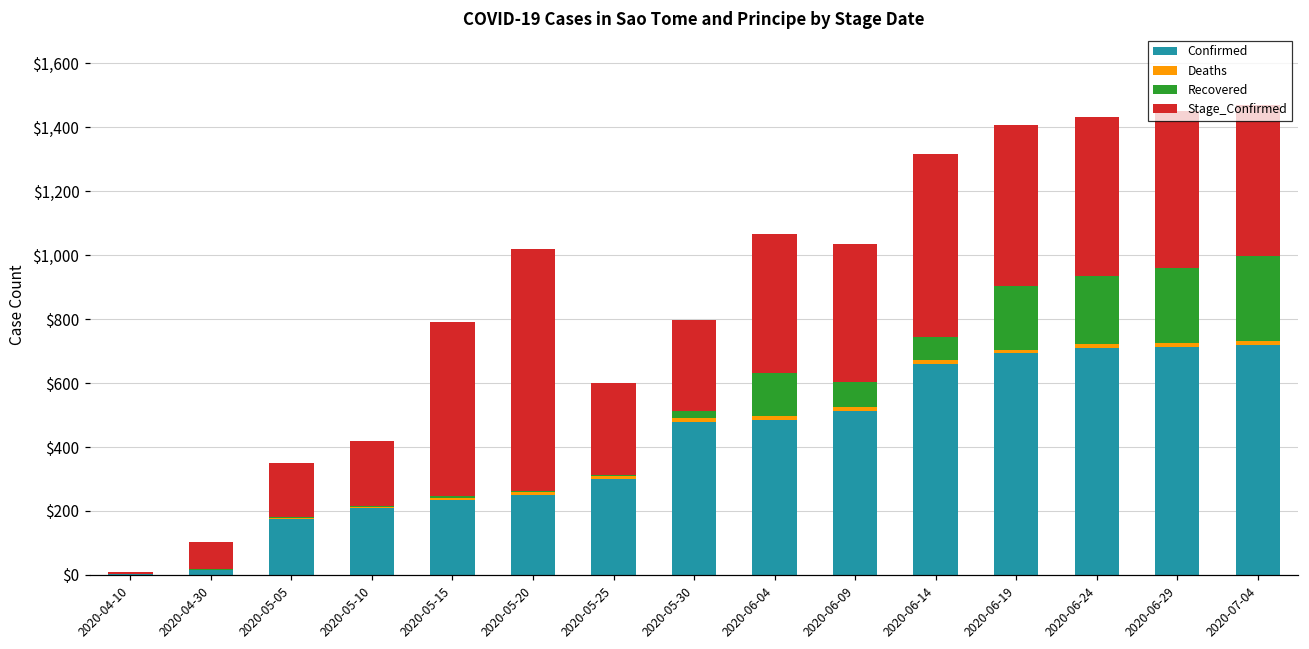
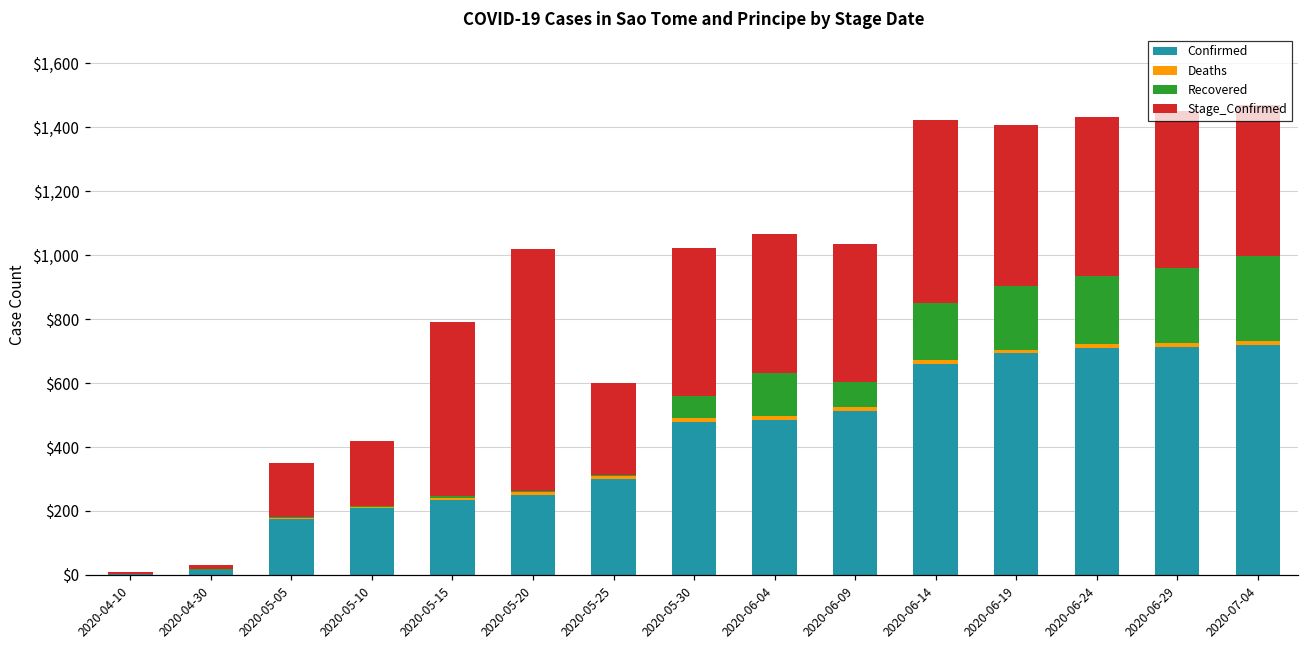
  {
    "Confirmed": {
      "2020-04-30": "$10",
      "2020-05-05": "$170",
      "2020-05-10": "$210",
      "2020-05-15": "$240",
      "2020-05-20": "$250",
      "2020-05-25": "$300",
      "2020-05-30": "$480",
      "2020-06-04": "$490",
      "2020-06-09": "$510",
      "2020-06-14": "$660",
      "2020-06-19": "$690",
      "2020-06-24": "$710",
      "2020-06-29": "$710",
      "2020-07-04": "$720"
    },
    "Deaths": {
      "2020-04-10": "$0",
      "2020-04-30": "$0",
      "2020-05-25": "$10",
      "2020-05-30": "$10",
      "2020-06-04": "$10",
      "2020-06-09": "$10",
      "2020-06-14": "$10",
      "2020-06-19": "$10",
      "2020-06-24": "$10",
      "2020-06-29": "$10",
      "2020-07-04": "$10"
    },
    "Recovered": {
      "2020-04-10": "$0",
-     "2020-05-30": "$20",
+     "2020-05-30": "$70",
      "2020-06-04": "$140",
      "2020-06-09": "$80",
-     "2020-06-14": "$70",
+     "2020-06-14": "$180",
      "2020-06-19": "$200",
      "2020-06-24": "$210",
      "2020-06-29": "$240",
      "2020-07-04": "$270"
    },
    "Stage_Confirmed": {
-     "2020-04-30": "$80",
+     "2020-04-30": "$10",
      "2020-05-05": "$170",
      "2020-05-10": "$200",
      "2020-05-15": "$550",
      "2020-05-20": "$760",
      "2020-05-25": "$290",
-     "2020-05-30": "$280",
+     "2020-05-30": "$460",
      "2020-06-04": "$430",
      "2020-06-09": "$430",
      "2020-06-14": "$570",
      "2020-06-19": "$500",
      "2020-06-24": "$500"
    }
  }
